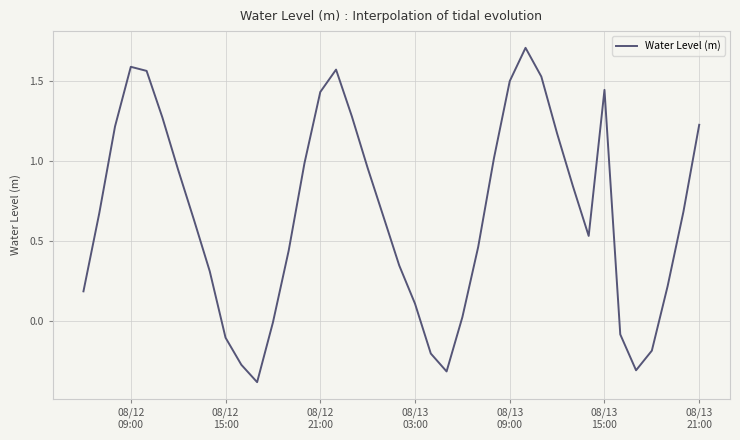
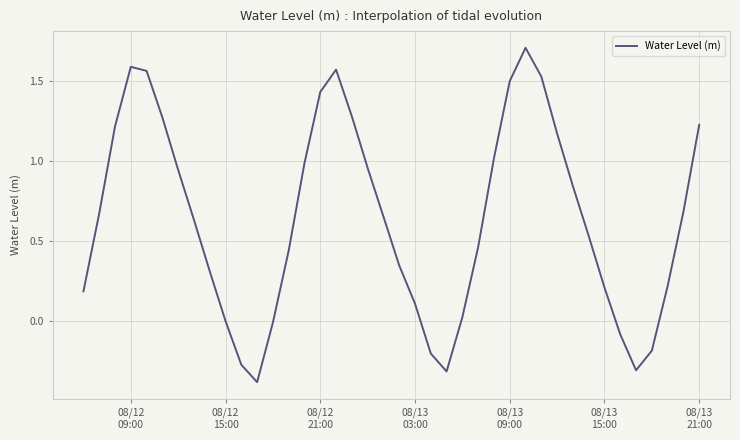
  {
    "08/12 09:00": 1.59,
-   "08/12 15:00": -0.11,
+   "08/12 15:00": 0.00,
    "08/12 21:00": 1.43,
    "08/13 03:00": 0.11,
    "08/13 09:00": 1.50,
-   "08/13 15:00": 1.45,
+   "08/13 15:00": 0.21,
    "08/13 21:00": 1.23
  }
